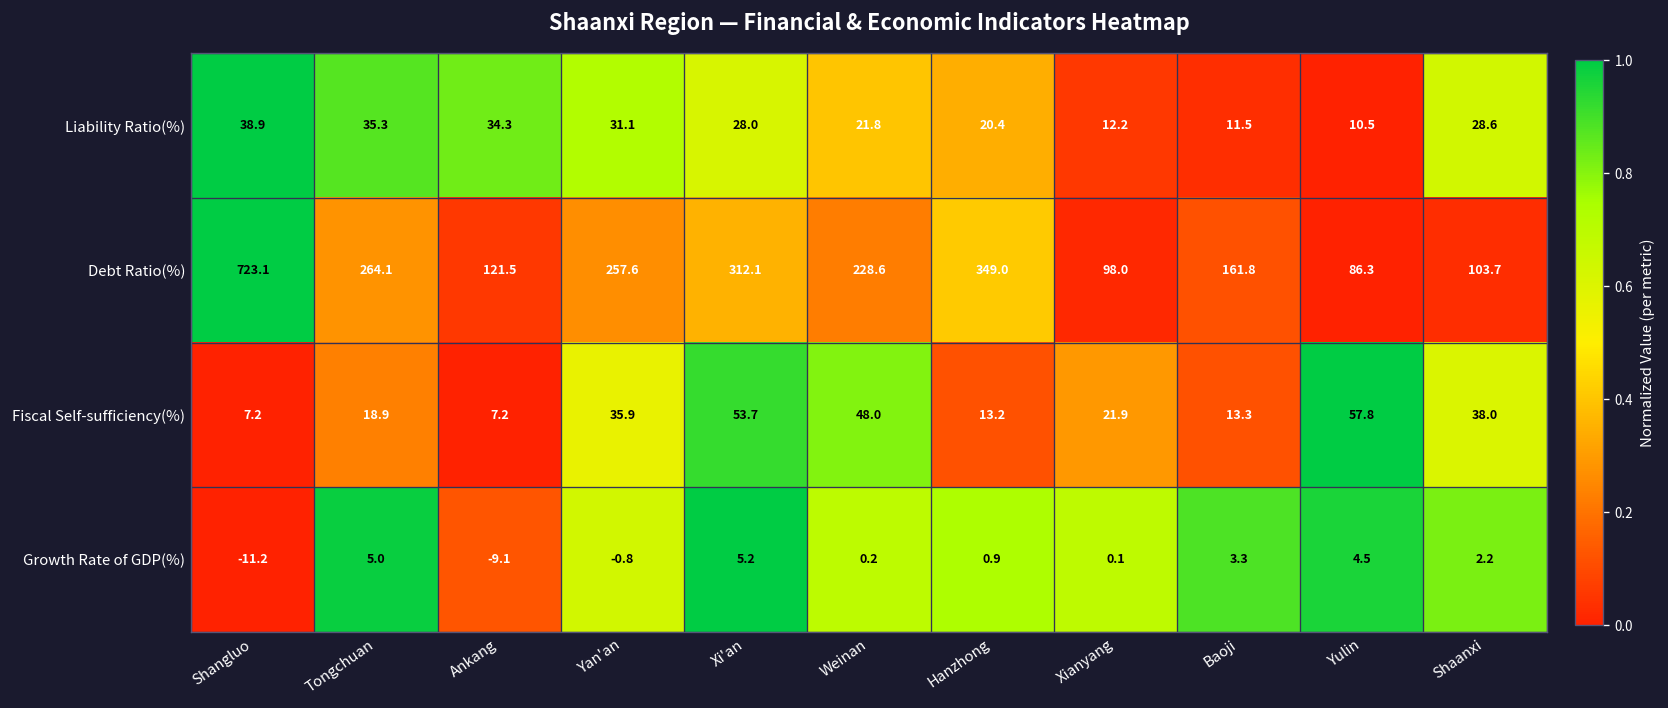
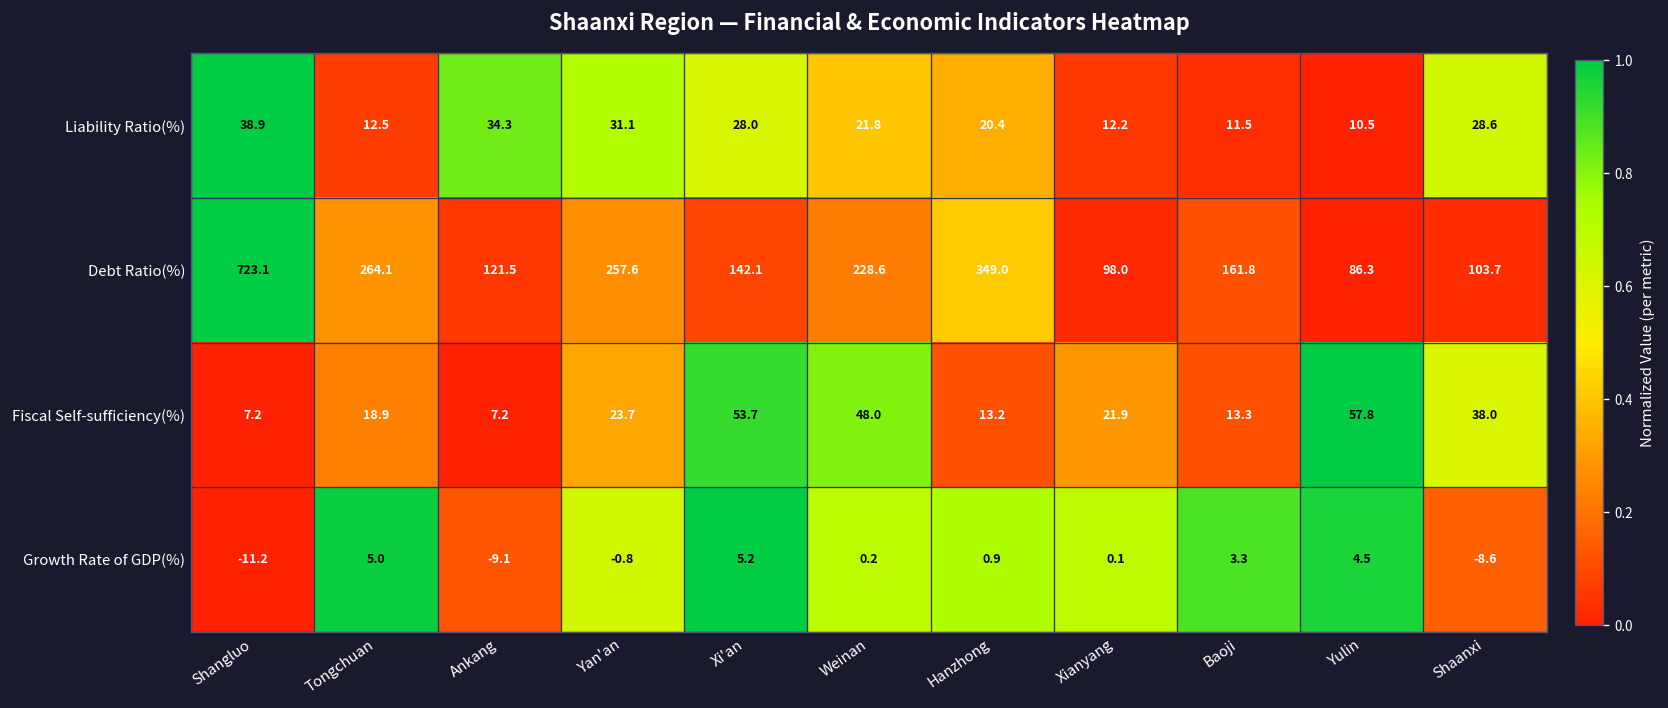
  {
    "Liability Ratio(%)": {
      "Shangluo": 38.9,
-     "Tongchuan": 35.3,
+     "Tongchuan": 12.5,
      "Ankang": 34.3,
      "Yan'an": 31.1,
      "Xi'an": 28.0,
      "Weinan": 21.8,
      "Hanzhong": 20.4,
      "Xianyang": 12.2,
      "Baoji": 11.5,
      "Yulin": 10.5,
      "Shaanxi": 28.6
    },
    "Debt Ratio(%)": {
      "Shangluo": 723.1,
      "Tongchuan": 264.1,
      "Ankang": 121.5,
      "Yan'an": 257.6,
-     "Xi'an": 312.1,
+     "Xi'an": 142.1,
      "Weinan": 228.6,
      "Hanzhong": 349.0,
      "Xianyang": 98.0,
      "Baoji": 161.8,
      "Yulin": 86.3,
      "Shaanxi": 103.7
    },
    "Fiscal Self-sufficiency(%)": {
      "Shangluo": 7.2,
      "Tongchuan": 18.9,
      "Ankang": 7.2,
-     "Yan'an": 35.9,
+     "Yan'an": 23.7,
      "Xi'an": 53.7,
      "Weinan": 48.0,
      "Hanzhong": 13.2,
      "Xianyang": 21.9,
      "Baoji": 13.3,
      "Yulin": 57.8,
      "Shaanxi": 38.0
    },
    "Growth Rate of GDP(%)": {
      "Shangluo": -11.2,
      "Tongchuan": 5.0,
      "Ankang": -9.1,
      "Yan'an": -0.8,
      "Xi'an": 5.2,
      "Weinan": 0.2,
      "Hanzhong": 0.9,
      "Xianyang": 0.1,
      "Baoji": 3.3,
      "Yulin": 4.5,
-     "Shaanxi": 2.2
+     "Shaanxi": -8.6
    }
  }
